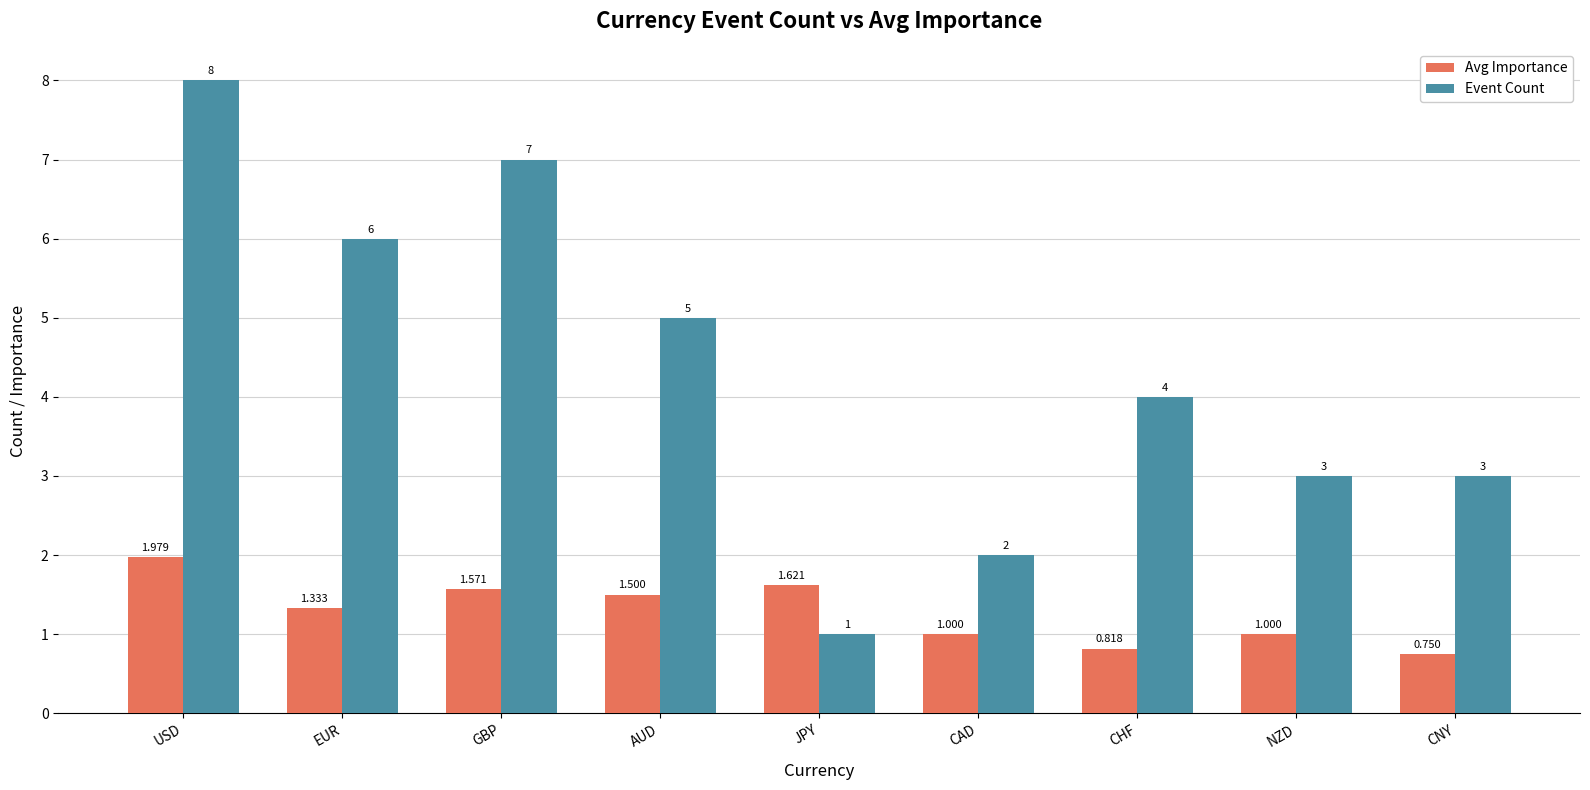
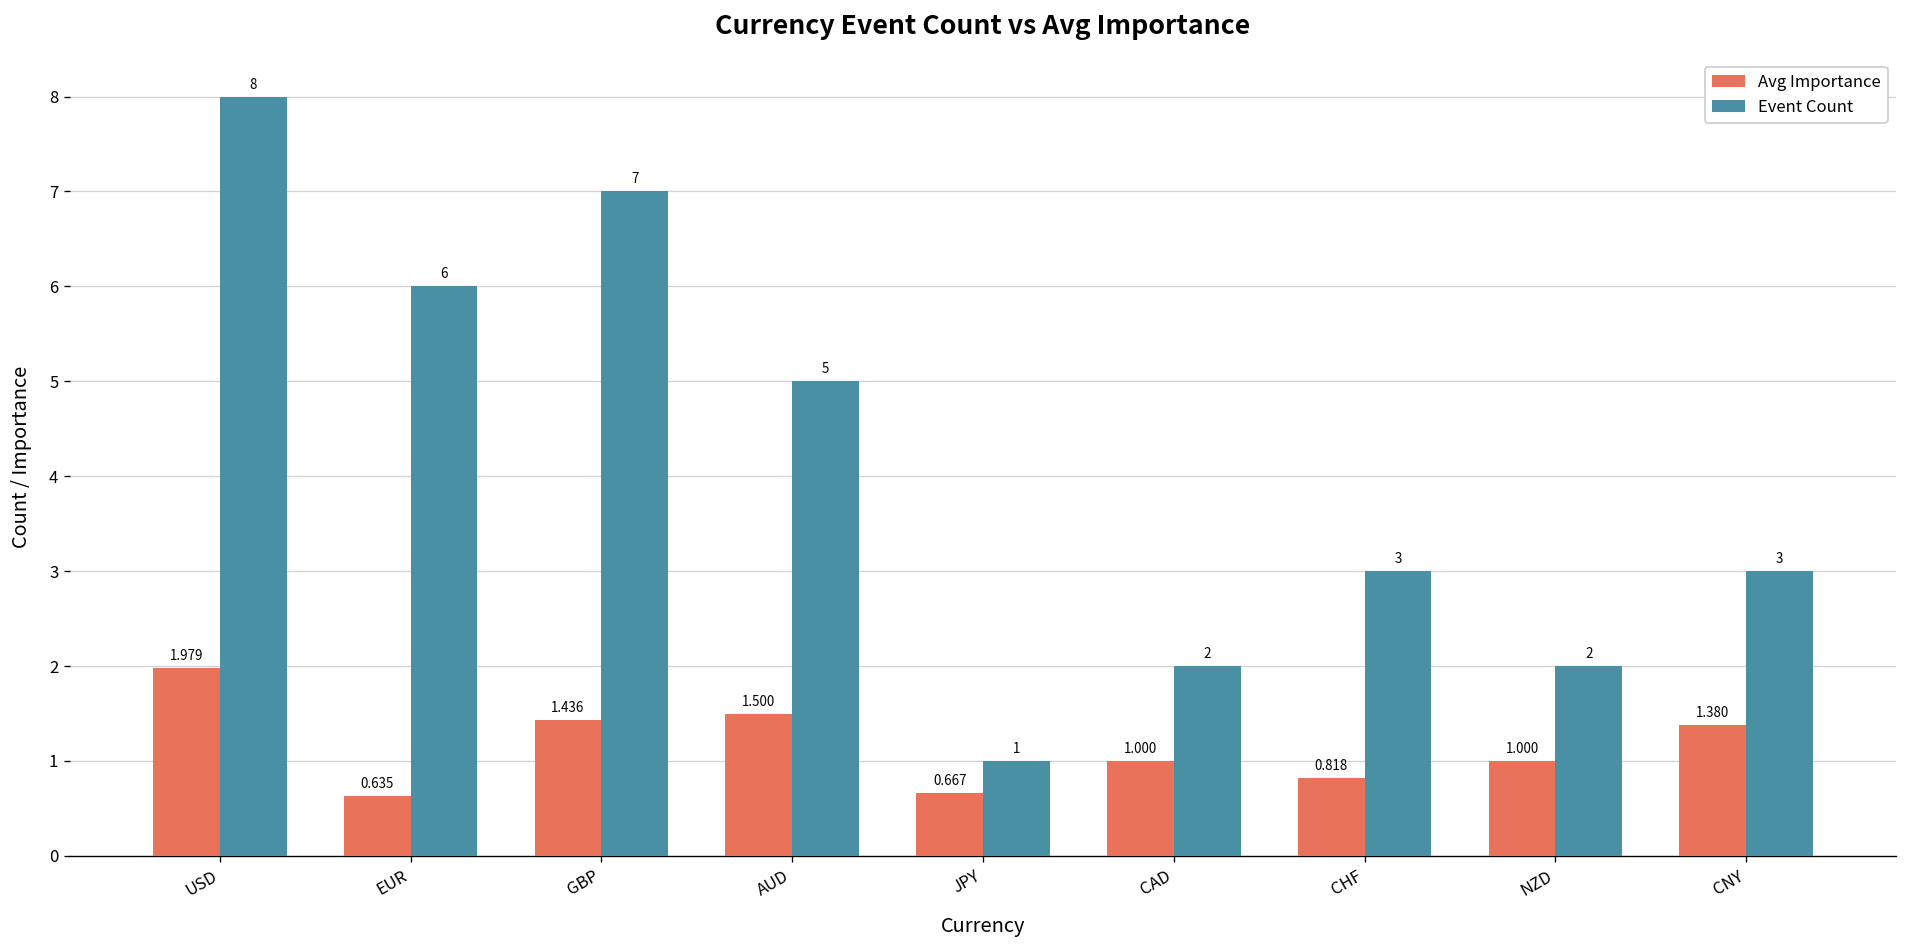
  {
    "Avg Importance": {
      "USD": 1.979,
-     "EUR": 1.333,
-     "GBP": 1.571,
+     "EUR": 0.635,
+     "GBP": 1.436,
      "AUD": 1.500,
-     "JPY": 1.621,
+     "JPY": 0.667,
      "CAD": 1.000,
      "CHF": 0.818,
      "NZD": 1.000,
-     "CNY": 0.750
+     "CNY": 1.380
    },
    "Event Count": {
      "USD": 8,
      "EUR": 6,
      "GBP": 7,
      "AUD": 5,
      "JPY": 1,
      "CAD": 2,
-     "CHF": 4,
-     "NZD": 3,
+     "CHF": 3,
+     "NZD": 2,
      "CNY": 3
    }
  }
